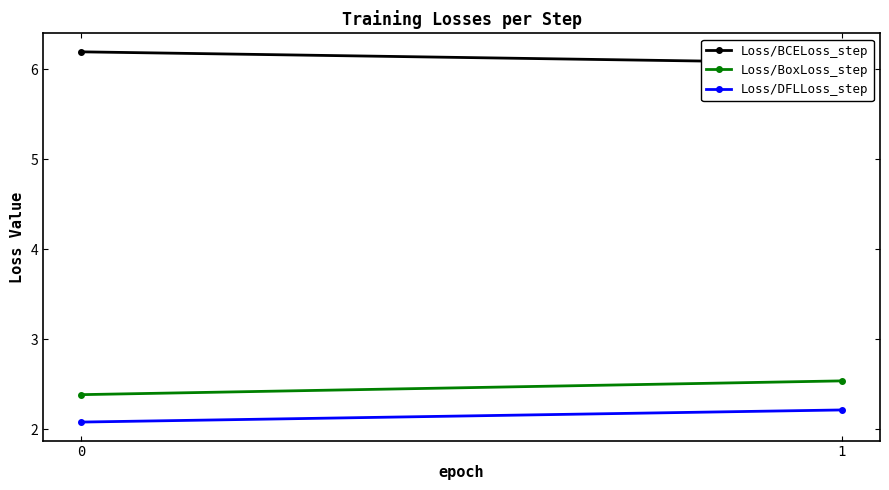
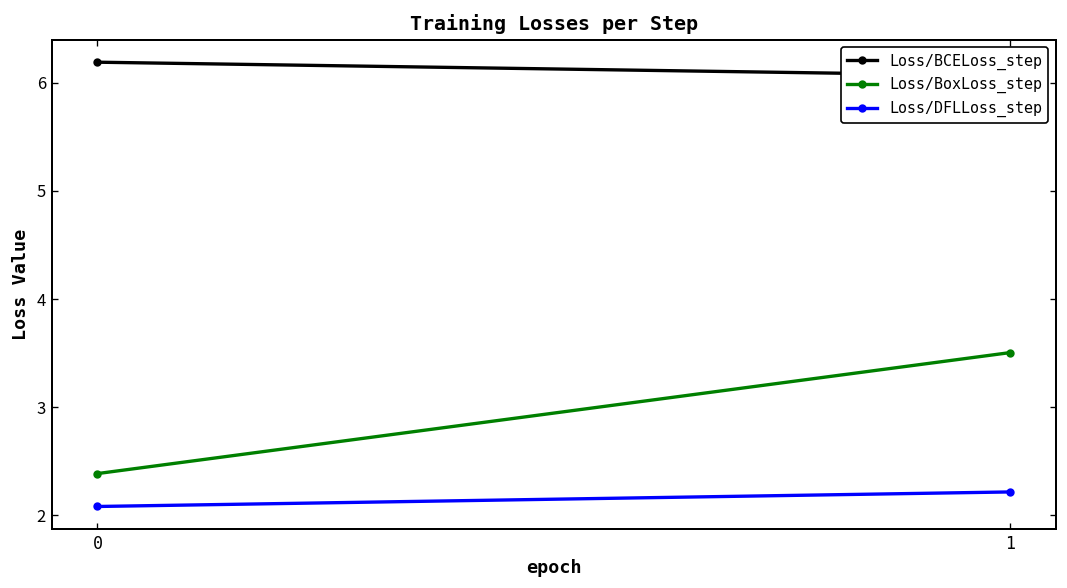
  {
    "Loss/BCELoss_step": {
      "0": 6.2
    },
    "Loss/BoxLoss_step": {
      "0": 2.4,
-     "1": 2.5
+     "1": 3.5
    },
    "Loss/DFLLoss_step": {
      "0": 2.1,
      "1": 2.2
    }
  }
